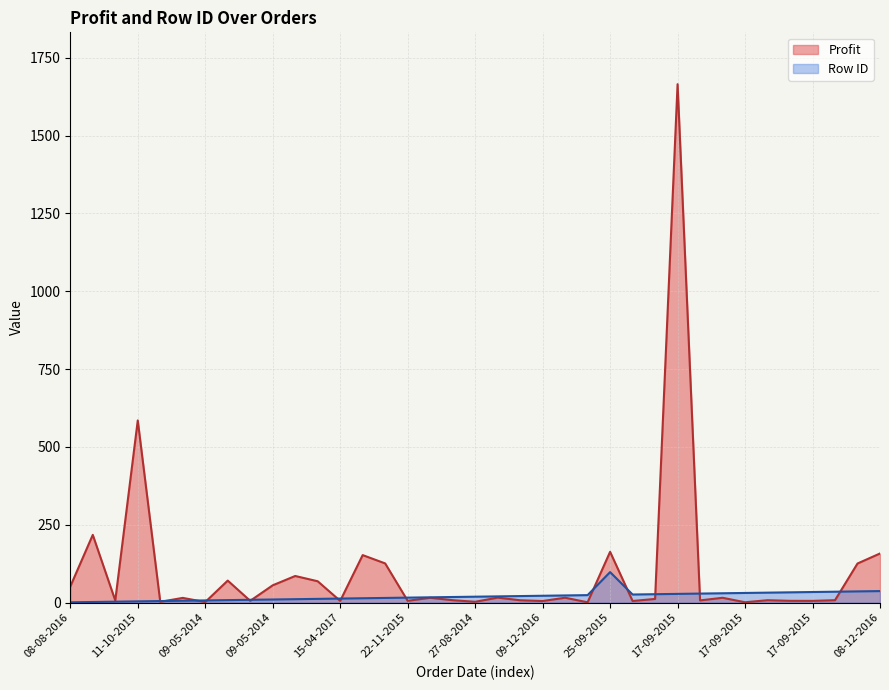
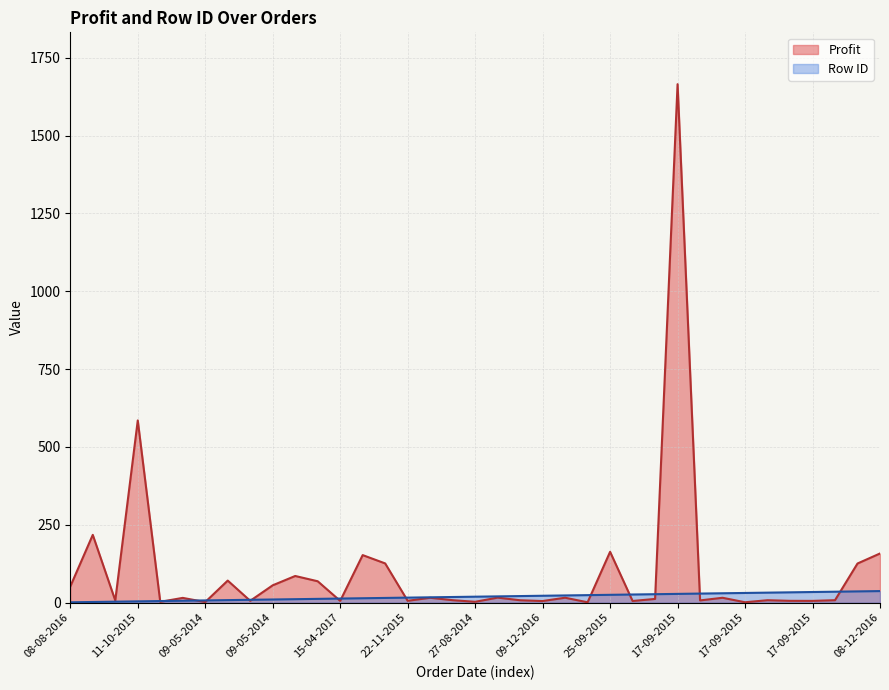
  {
    "Profit": {
      "25-09-2015": 160
    },
    "Row ID": {
-     "25-09-2015": 100
+     "25-09-2015": 30
    }
  }
